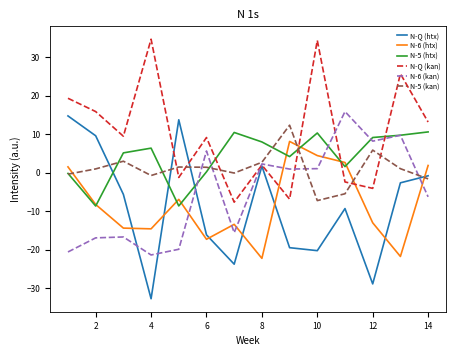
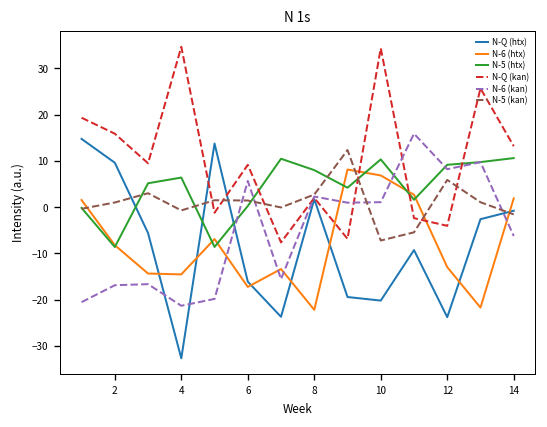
  {
    "N-Q (htx)": {
      "2": 10,
      "4": -33,
      "6": -16,
      "10": -20,
-     "12": -29,
+     "12": -24,
      "14": -1
    },
    "N-6 (htx)": {
      "4": -15,
      "6": -17,
      "8": -22,
-     "10": 4,
+     "10": 7,
      "12": -13,
      "14": 2
    },
    "N-5 (htx)": {
      "4": 6,
      "6": 0,
      "8": 8,
      "10": 10,
      "12": 9,
      "14": 11
    },
    "N-Q (kan)": {
      "2": 16,
      "4": 35,
      "6": 9,
      "10": 34,
      "12": -4,
      "14": 13
    },
    "N-6 (kan)": {
      "2": -17,
      "4": -21,
      "6": 6,
      "10": 1,
      "12": 8,
      "14": -6
    },
    "N-5 (kan)": {
      "2": 1,
      "4": -1,
      "6": 1,
      "10": -7,
      "12": 6,
      "14": -2
    }
  }
